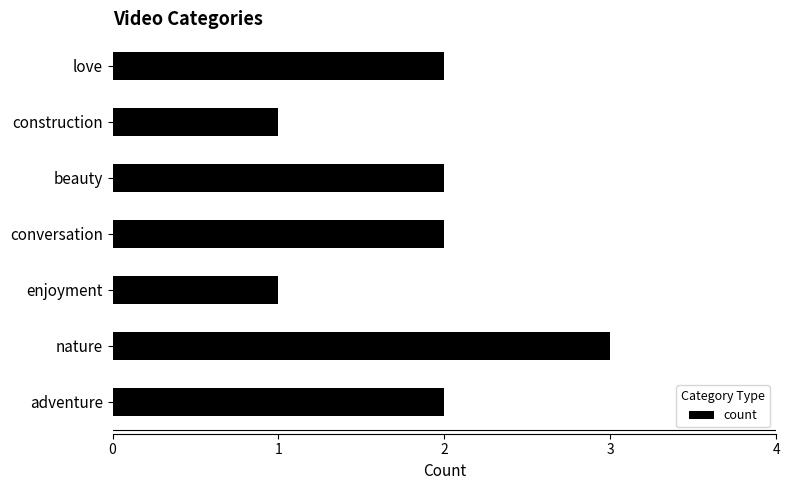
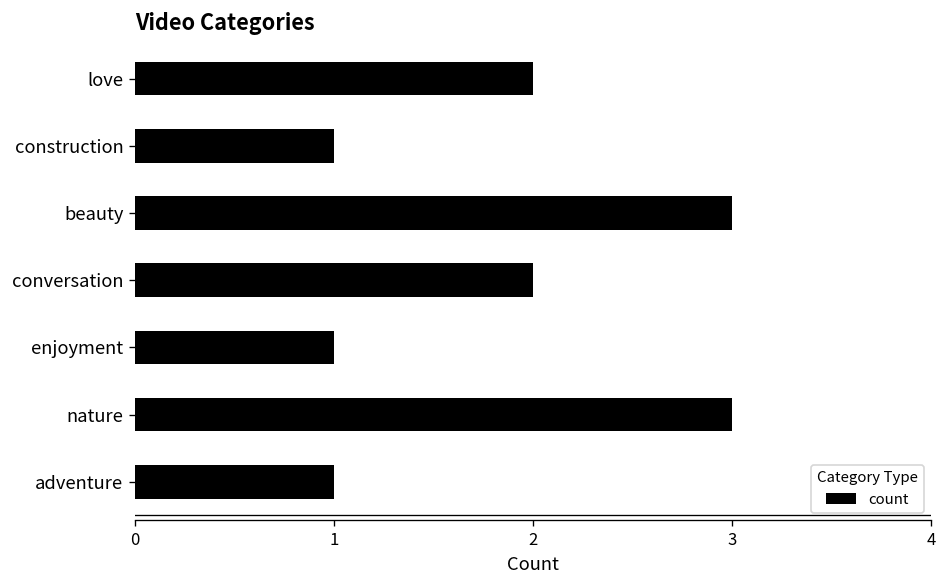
  {
    "love": 2,
    "construction": 1,
-   "beauty": 2,
+   "beauty": 3,
    "conversation": 2,
    "enjoyment": 1,
    "nature": 3,
-   "adventure": 2
+   "adventure": 1
  }
